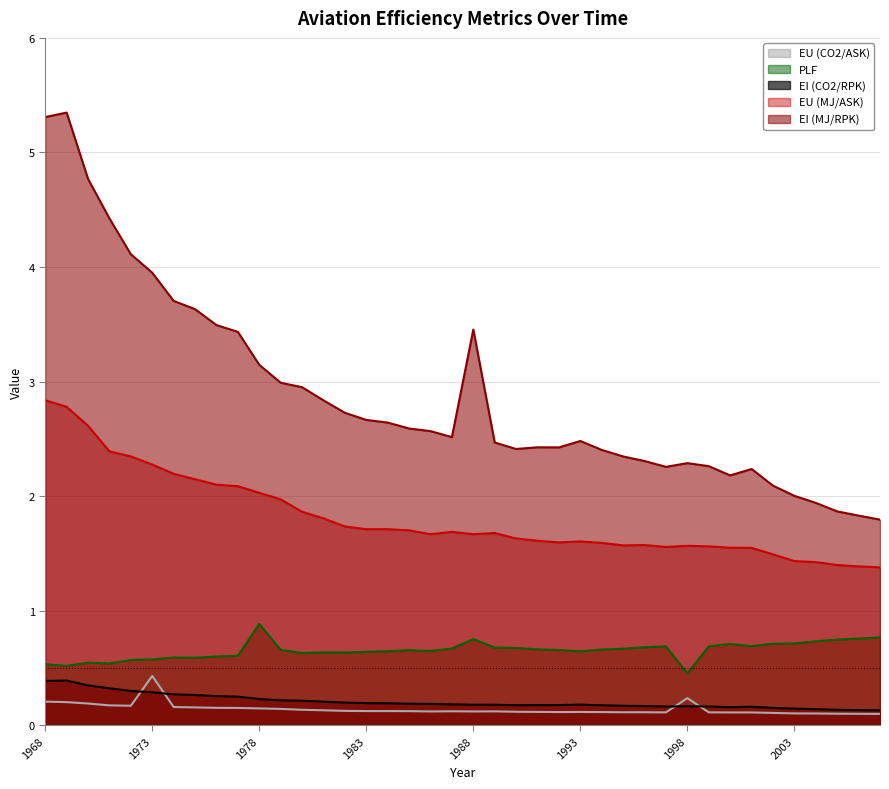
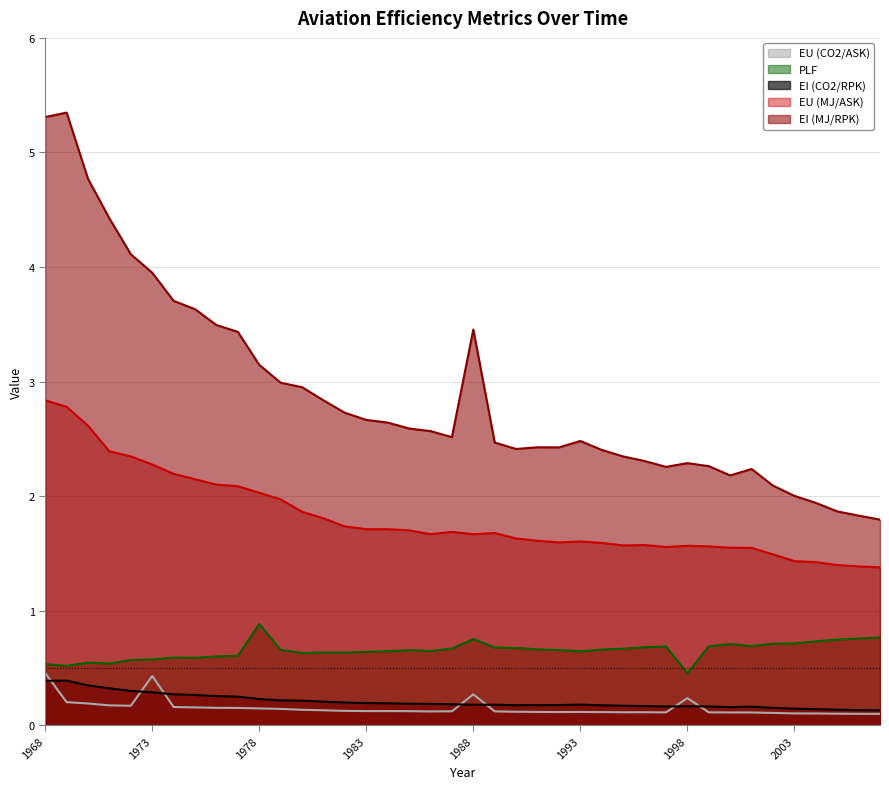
  {
    "EU (CO2/ASK)": {
-     "1968": 0.21,
+     "1968": 0.46,
      "1973": 0.43,
      "1978": 0.15,
      "1983": 0.13,
-     "1988": 0.12,
+     "1988": 0.27,
      "1993": 0.12,
      "1998": 0.24,
      "2003": 0.11
    },
    "PLF": {
      "1968": 0.53,
      "1973": 0.58,
      "1978": 0.89,
      "1983": 0.64,
      "1988": 0.75,
      "1993": 0.65,
      "1998": 0.45,
      "2003": 0.72
    },
    "EI (CO2/RPK)": {
      "1968": 0.39,
      "1973": 0.29,
      "1978": 0.23,
      "1983": 0.20,
      "1988": 0.18,
      "1993": 0.18,
      "1998": 0.17,
      "2003": 0.15
    },
    "EU (MJ/ASK)": {
      "1968": 2.84,
      "1973": 2.28,
      "1978": 2.03,
      "1983": 1.71,
      "1988": 1.67,
      "1993": 1.61,
      "1998": 1.57,
      "2003": 1.43
    },
    "EI (MJ/RPK)": {
      "1968": 5.31,
      "1973": 3.95,
      "1978": 3.15,
      "1983": 2.67,
      "1988": 3.45,
      "1993": 2.48,
      "1998": 2.29,
      "2003": 2.00
    }
  }
